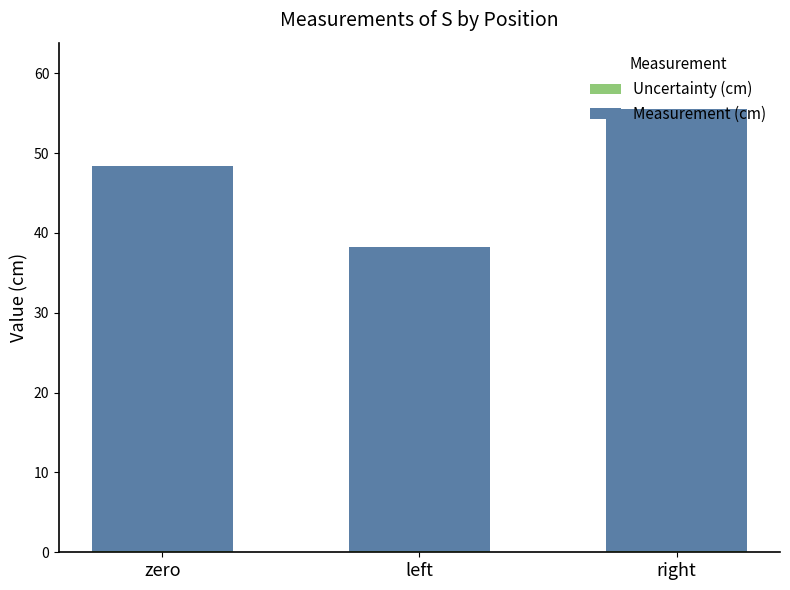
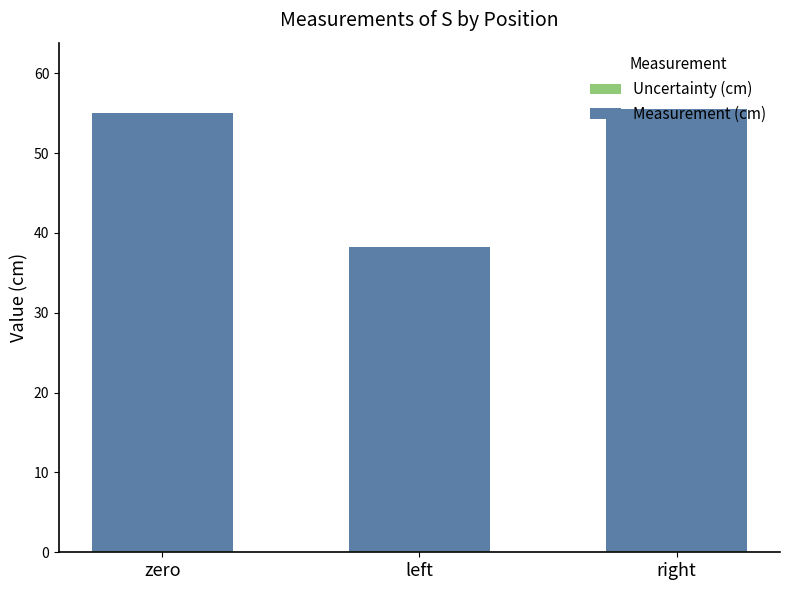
  {
    "Measurement (cm)": {
-     "zero": 48,
+     "zero": 55,
      "left": 38,
      "right": 55
    }
  }
